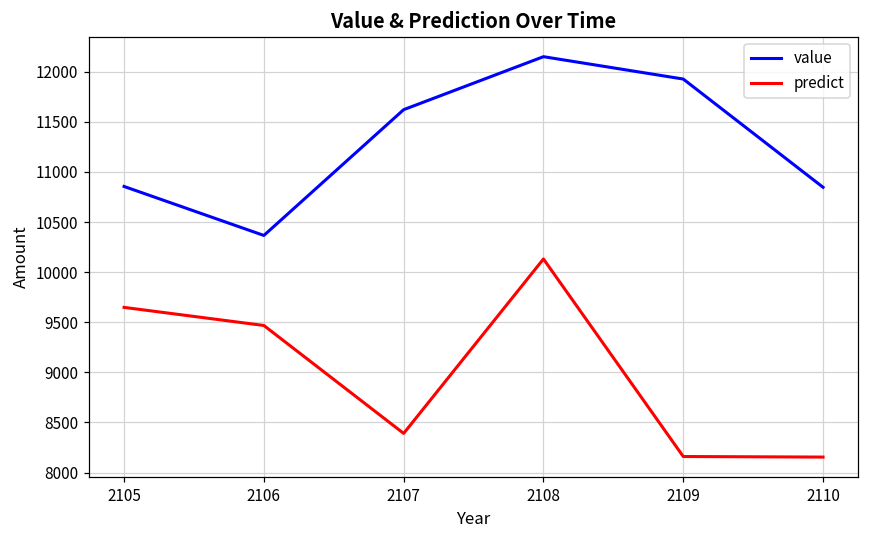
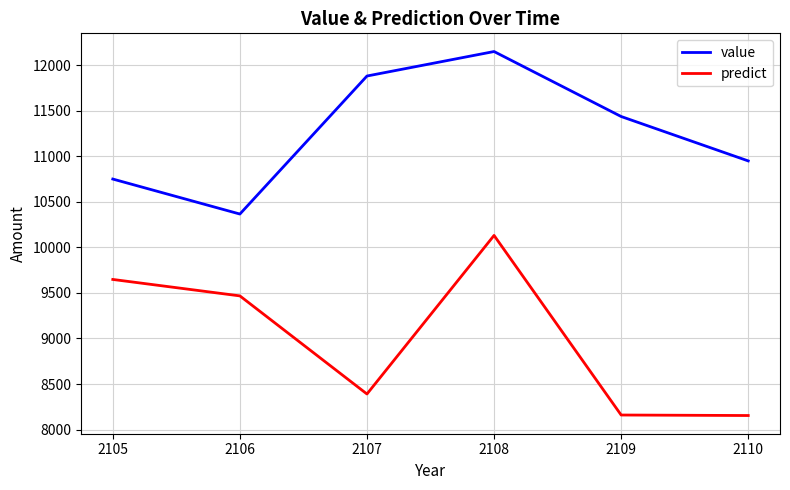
  {
    "value": {
-     "2105": 10900,
+     "2105": 10800,
      "2106": 10400,
-     "2107": 11600,
+     "2107": 11900,
      "2108": 12200,
-     "2109": 11900,
-     "2110": 10800
+     "2109": 11400,
+     "2110": 10900
    },
    "predict": {
      "2105": 9600,
      "2106": 9500,
      "2107": 8400,
      "2108": 10100,
      "2109": 8200,
      "2110": 8200
    }
  }
